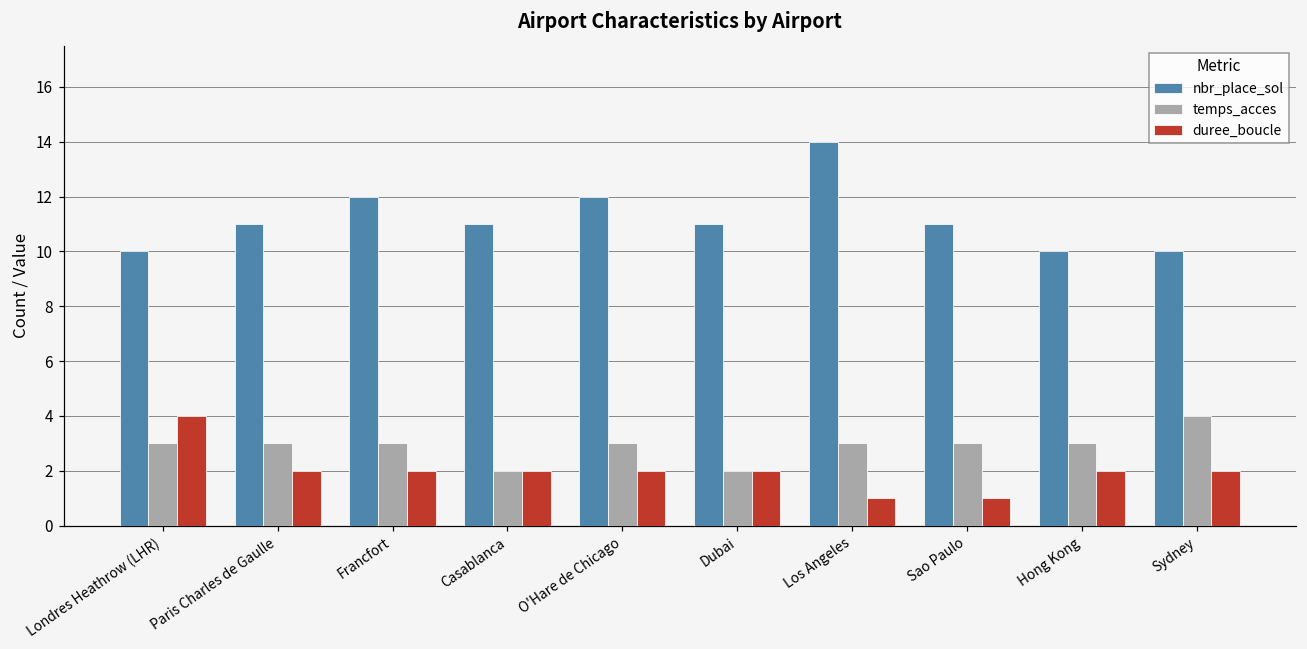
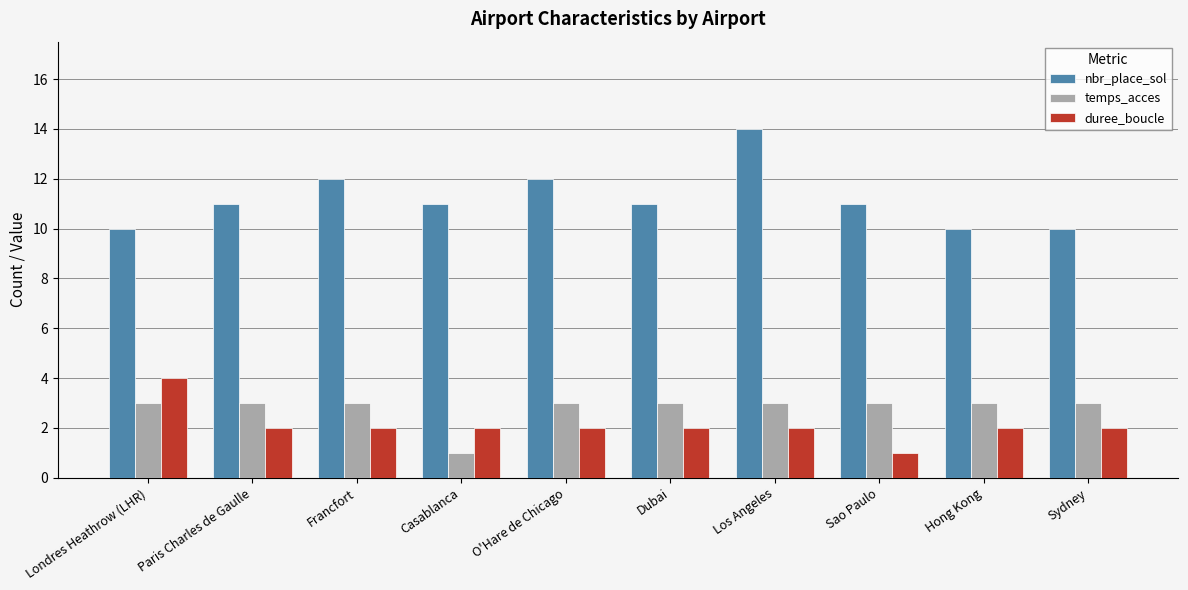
  {
    "nbr_place_sol": {
      "Londres Heathrow (LHR)": 10,
      "Paris Charles de Gaulle": 11,
      "Francfort": 12,
      "Casablanca": 11,
      "O'Hare de Chicago": 12,
      "Dubai": 11,
      "Los Angeles": 14,
      "Sao Paulo": 11,
      "Hong Kong": 10,
      "Sydney": 10
    },
    "temps_acces": {
      "Londres Heathrow (LHR)": 3,
      "Paris Charles de Gaulle": 3,
      "Francfort": 3,
-     "Casablanca": 2,
+     "Casablanca": 1,
      "O'Hare de Chicago": 3,
-     "Dubai": 2,
+     "Dubai": 3,
      "Los Angeles": 3,
      "Sao Paulo": 3,
      "Hong Kong": 3,
-     "Sydney": 4
+     "Sydney": 3
    },
    "duree_boucle": {
      "Londres Heathrow (LHR)": 4,
      "Paris Charles de Gaulle": 2,
      "Francfort": 2,
      "Casablanca": 2,
      "O'Hare de Chicago": 2,
      "Dubai": 2,
-     "Los Angeles": 1,
+     "Los Angeles": 2,
      "Sao Paulo": 1,
      "Hong Kong": 2,
      "Sydney": 2
    }
  }
